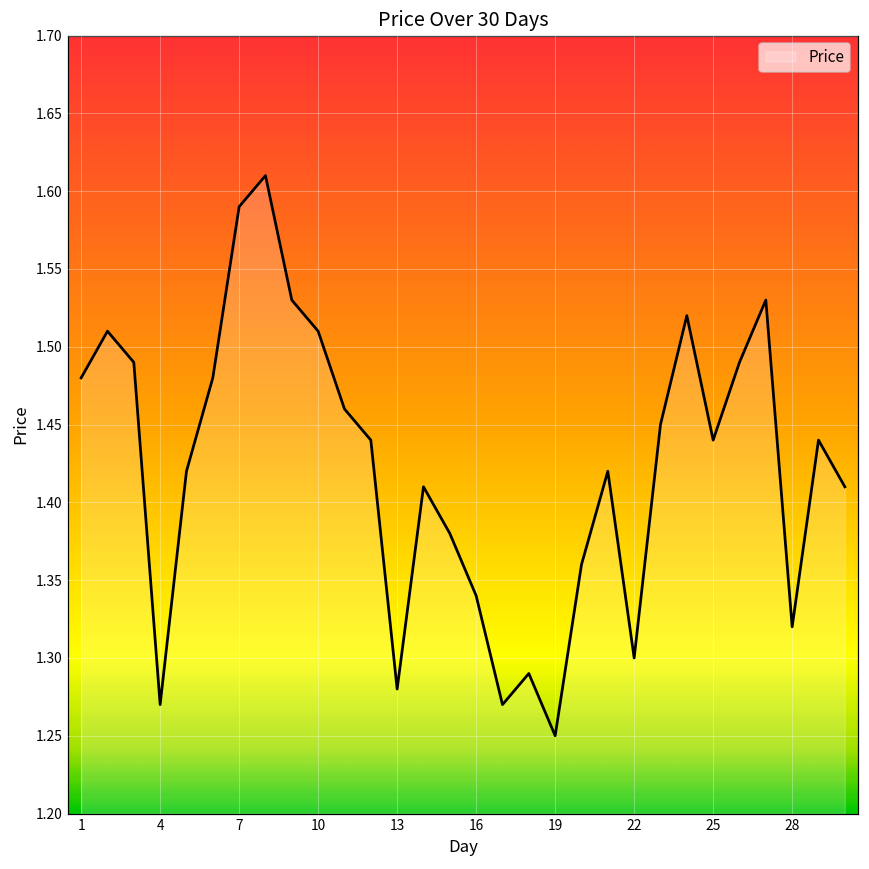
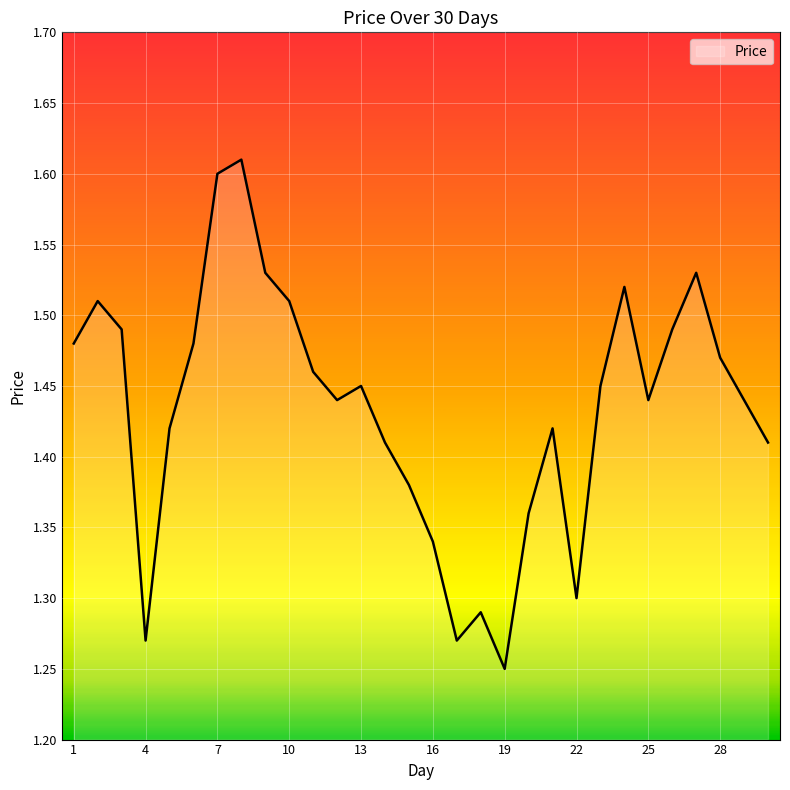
  {
    "1": 1.48,
    "4": 1.27,
-   "7": 1.59,
+   "7": 1.60,
    "10": 1.51,
-   "13": 1.28,
+   "13": 1.45,
    "16": 1.34,
    "19": 1.25,
    "22": 1.30,
    "25": 1.44,
-   "28": 1.32
+   "28": 1.47
  }
